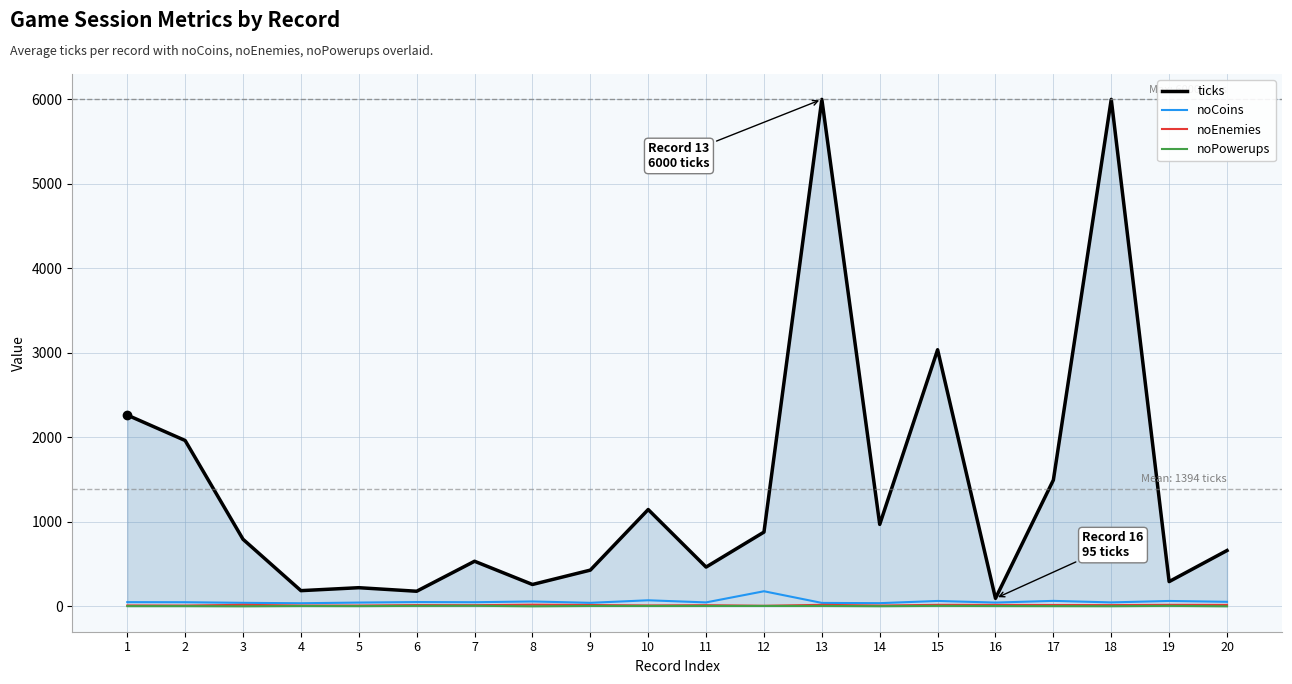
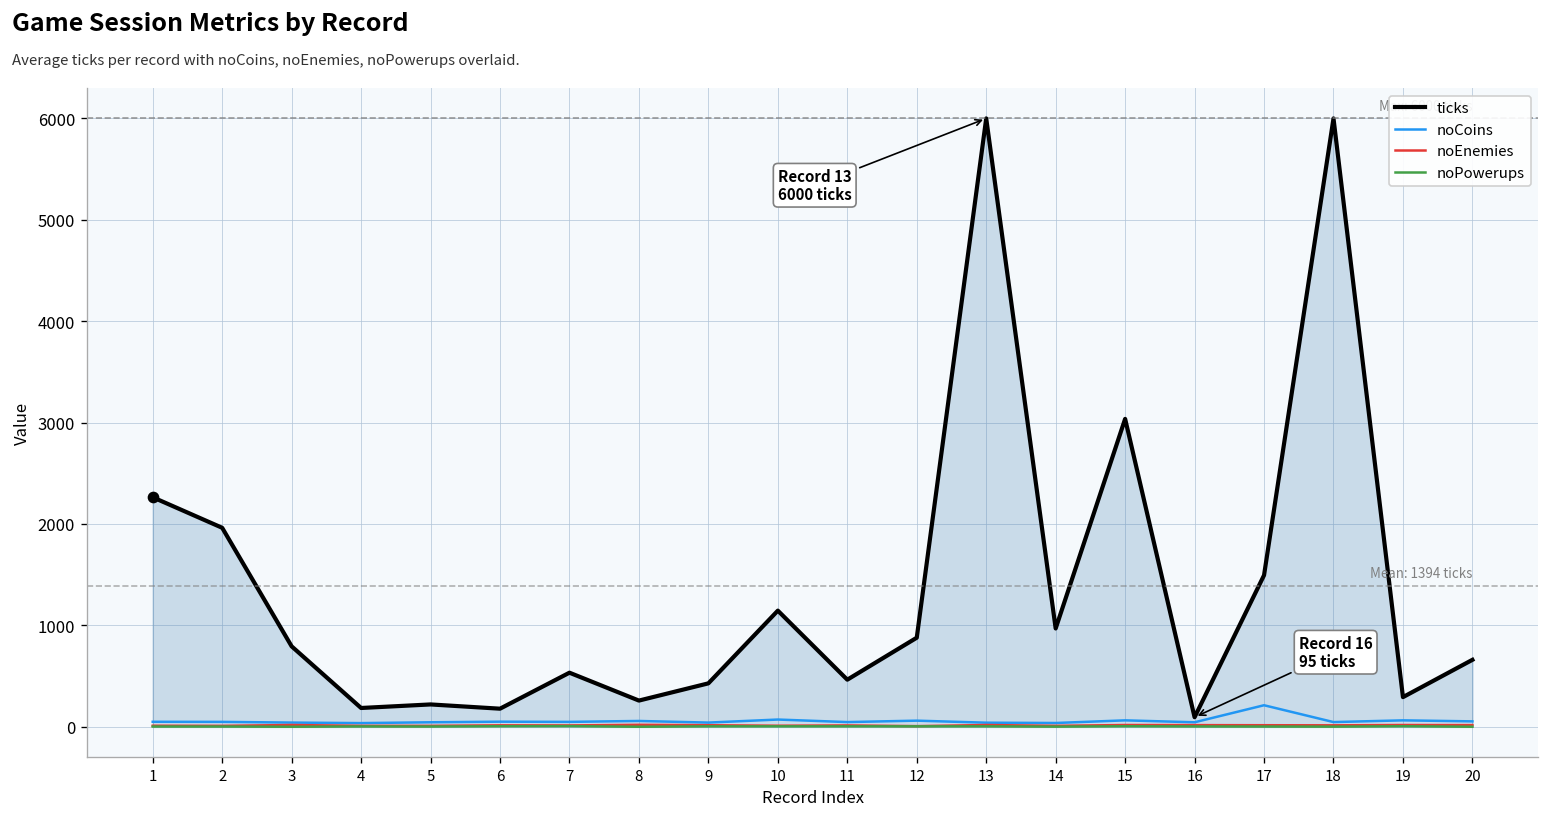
  {
    "noCoins": {
      "1": 100,
      "2": 0,
      "5": 0,
      "6": 100,
      "7": 0,
      "8": 100,
      "10": 100,
      "11": 0,
-     "12": 200,
+     "12": 100,
      "15": 100,
-     "17": 100,
+     "17": 200,
      "18": 0,
      "19": 100,
      "20": 100
    }
  }
